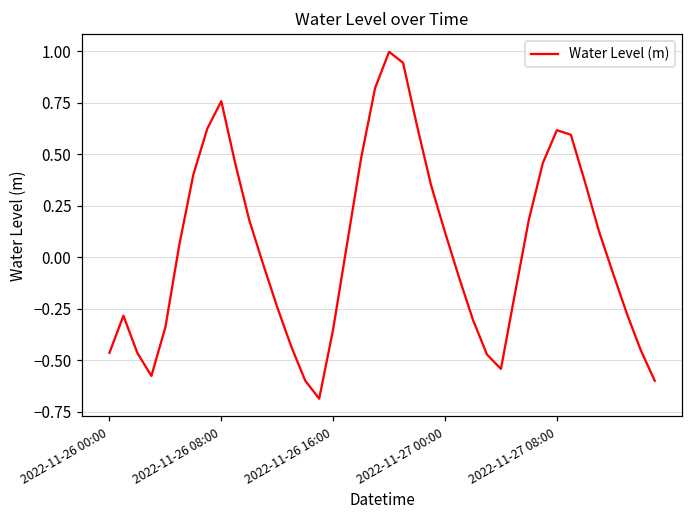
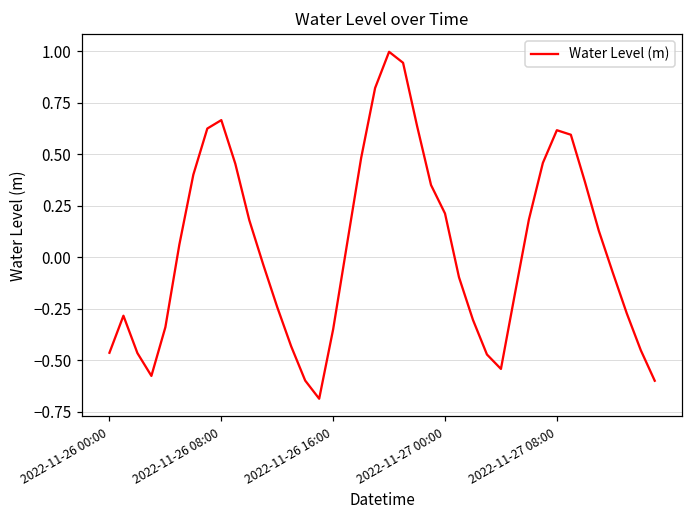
  {
    "2022-11-26 00:00": -0.46,
-   "2022-11-26 08:00": 0.76,
+   "2022-11-26 08:00": 0.67,
    "2022-11-26 16:00": -0.35,
-   "2022-11-27 00:00": 0.12,
+   "2022-11-27 00:00": 0.21,
    "2022-11-27 08:00": 0.62
  }
